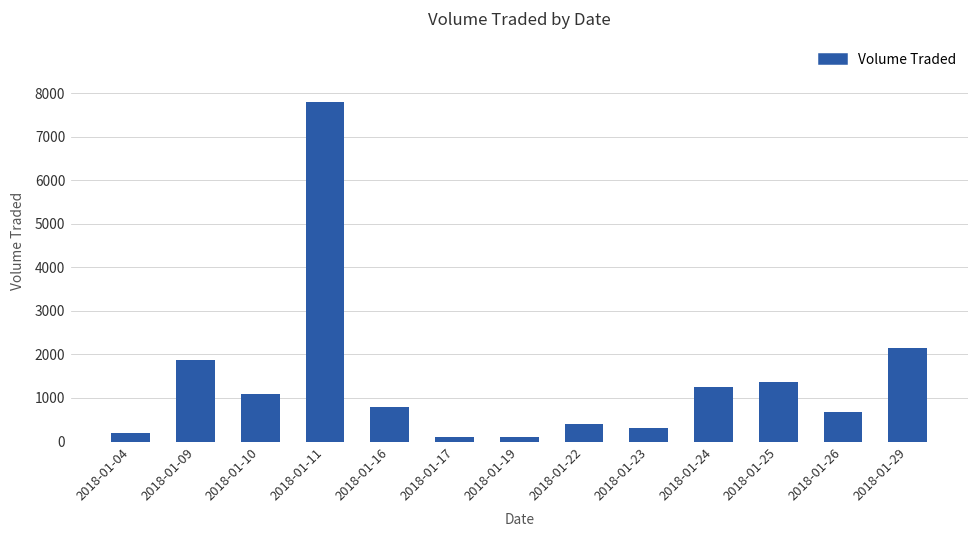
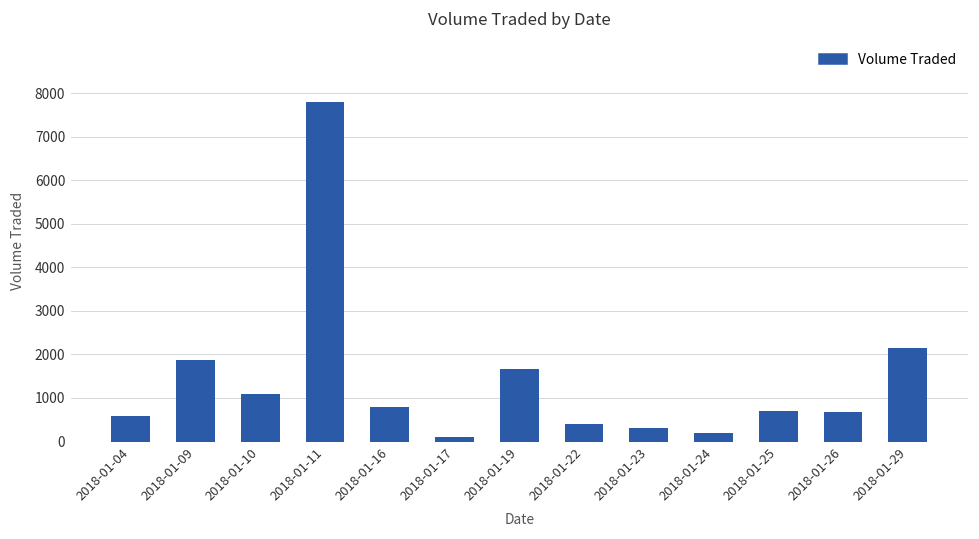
  {
-   "2018-01-04": 200,
+   "2018-01-04": 600,
    "2018-01-09": 1900,
    "2018-01-10": 1100,
    "2018-01-11": 7800,
    "2018-01-16": 800,
    "2018-01-17": 100,
-   "2018-01-19": 100,
+   "2018-01-19": 1700,
    "2018-01-22": 400,
    "2018-01-23": 300,
-   "2018-01-24": 1300,
-   "2018-01-25": 1400,
+   "2018-01-24": 200,
+   "2018-01-25": 700,
    "2018-01-26": 700,
    "2018-01-29": 2200
  }
